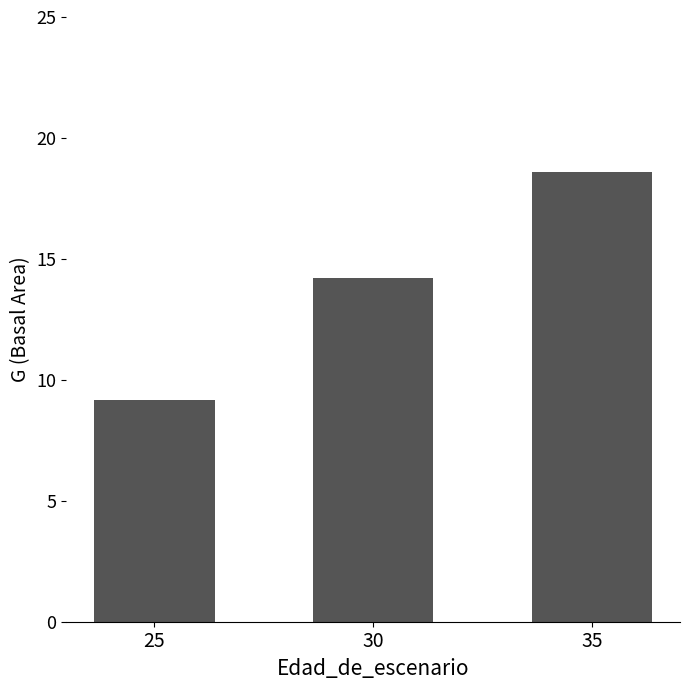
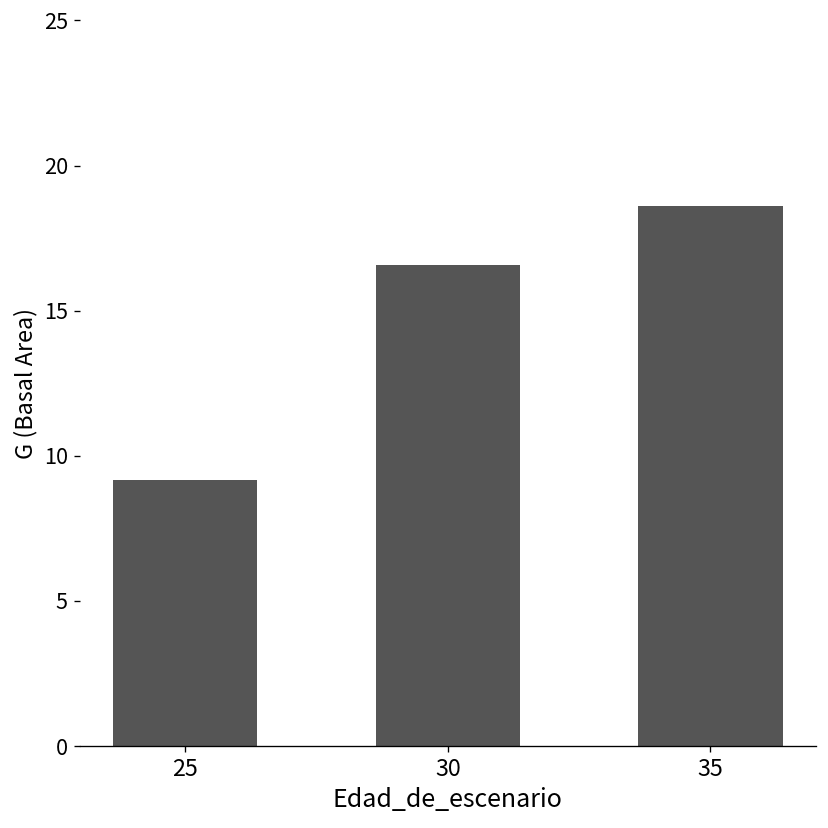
  {
    "25": 9.2,
-   "30": 14.2,
+   "30": 16.6,
    "35": 18.6
  }
